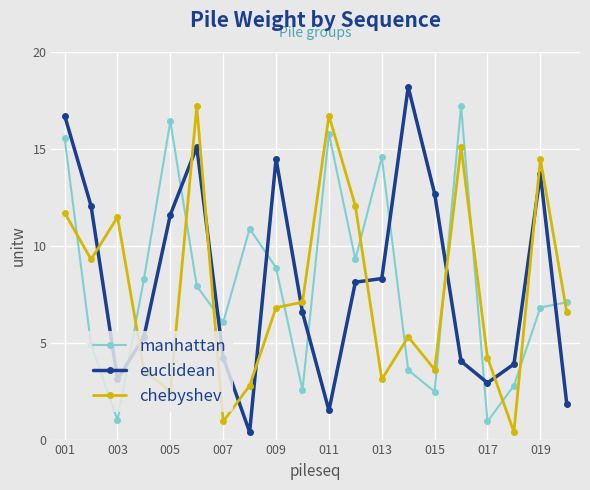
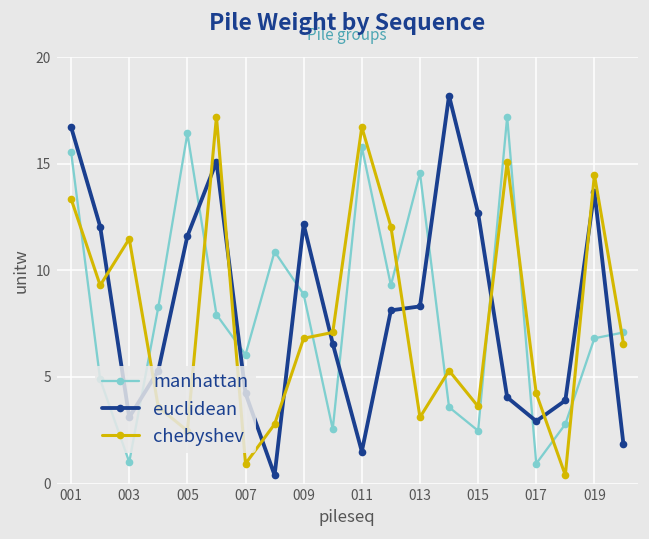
  {
    "manhattan": {
      "001": 15.6,
      "003": 1.0,
      "005": 16.4,
      "007": 6.0,
      "009": 8.9,
      "011": 15.8,
      "013": 14.6,
      "015": 2.5,
      "017": 0.9,
      "019": 6.8
    },
    "euclidean": {
      "001": 16.7,
      "005": 11.6,
-     "009": 14.5,
+     "009": 12.2,
      "011": 1.5,
      "013": 8.3,
      "015": 12.7,
      "017": 2.9,
      "019": 13.7
    },
    "chebyshev": {
-     "001": 11.7,
+     "001": 13.4,
      "003": 11.5,
      "007": 0.9,
      "009": 6.8,
      "011": 16.7,
      "013": 3.1,
      "015": 3.6,
      "017": 4.2,
      "019": 14.5
    }
  }
